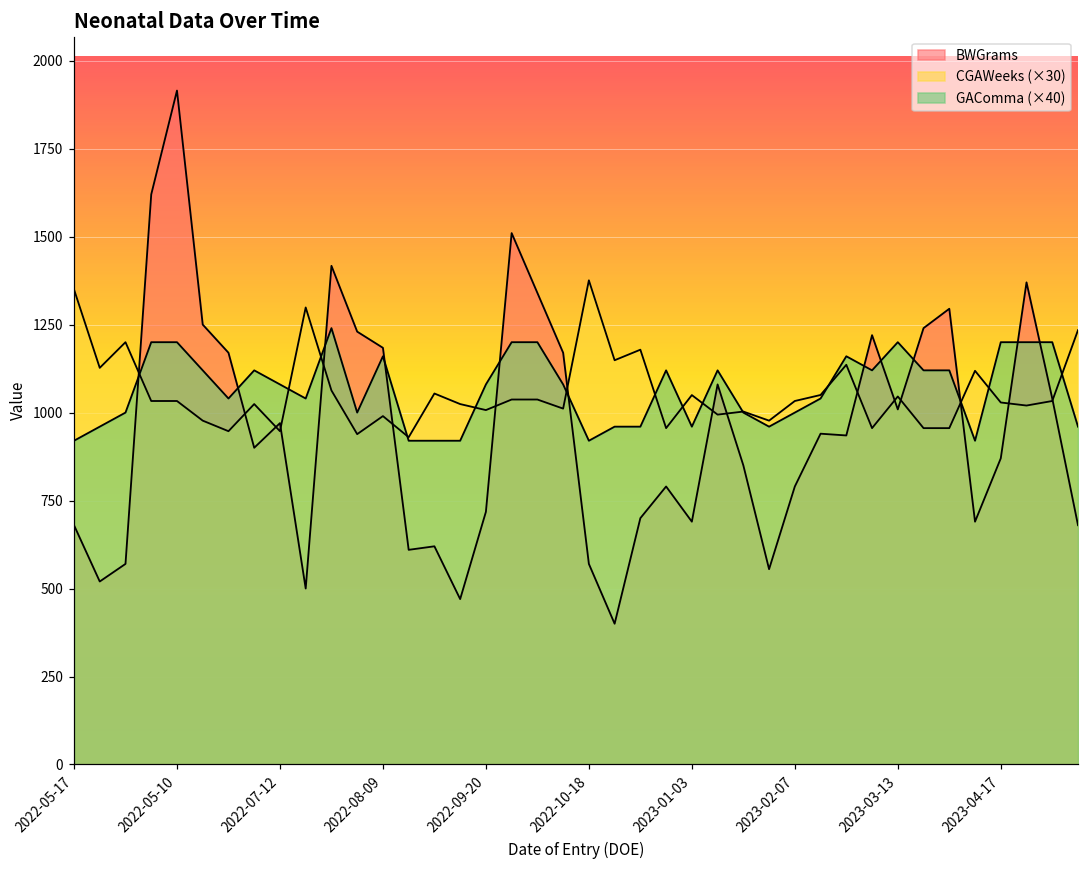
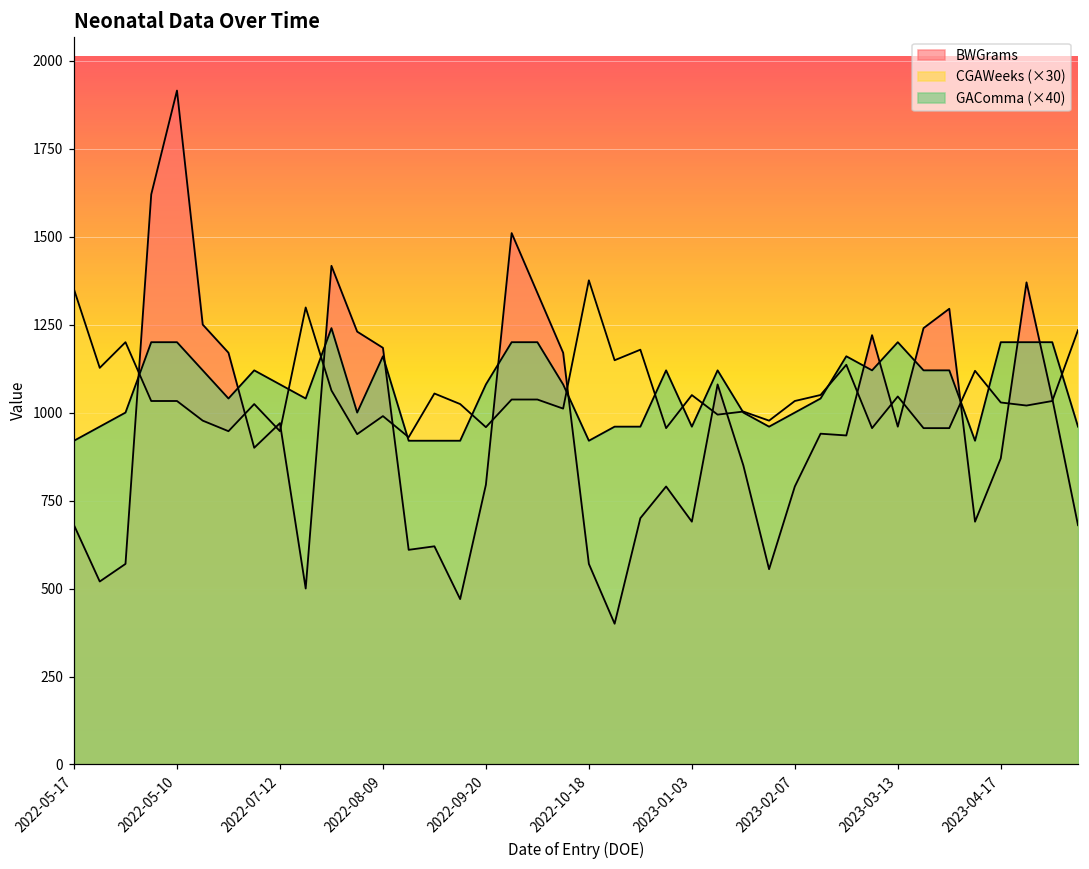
  {
    "BWGrams": {
      "2022-08-09": 1180,
-     "2022-09-20": 720,
+     "2022-09-20": 800,
      "2023-01-03": 690,
-     "2023-03-13": 1010
+     "2023-03-13": 960
    },
    "CGAWeeks (×30)": {
      "2022-08-09": 990,
-     "2022-09-20": 1010,
+     "2022-09-20": 960,
      "2023-01-03": 1050,
      "2023-03-13": 1050
    },
    "GAComma (×40)": {
      "2022-08-09": 1160,
      "2022-09-20": 1080,
      "2023-01-03": 960,
      "2023-03-13": 1200
    }
  }
